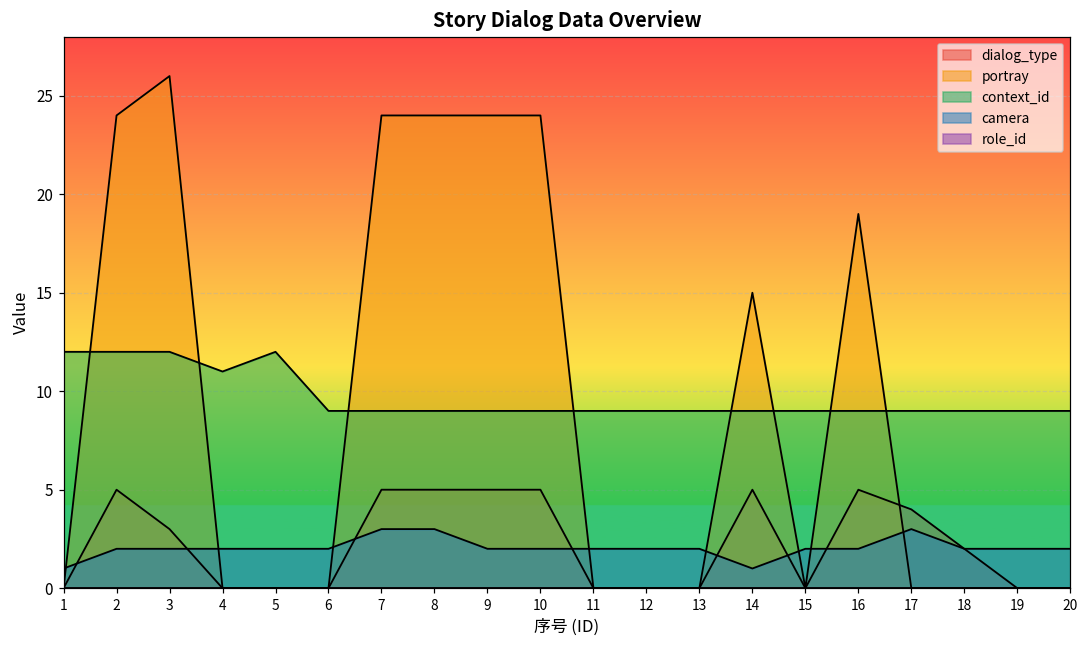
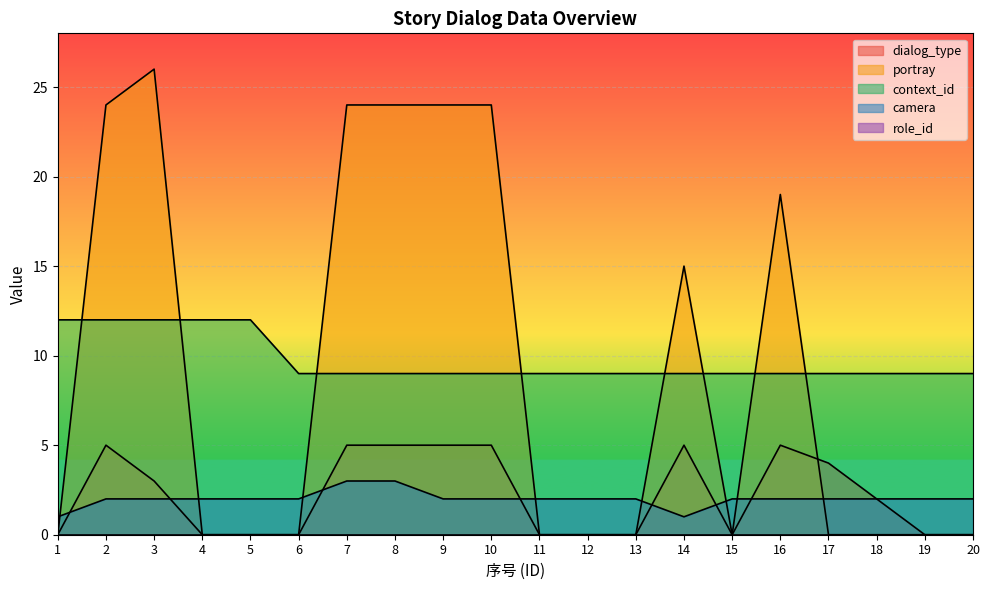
  {
    "dialog_type": {
      "2": 5,
      "3": 3,
      "7": 5,
      "8": 5,
      "9": 5,
      "10": 5,
      "14": 5,
      "16": 5,
      "17": 4
    },
    "portray": {
      "2": 24,
      "3": 26,
      "7": 24,
      "8": 24,
      "9": 24,
      "10": 24,
      "14": 15,
      "16": 19
    },
    "context_id": {
      "1": 12,
      "2": 12,
      "3": 12,
-     "4": 11,
+     "4": 12,
      "5": 12,
      "6": 9,
      "7": 9,
      "8": 9,
      "9": 9,
      "10": 9,
      "11": 9,
      "12": 9,
      "13": 9,
      "14": 9,
      "15": 9,
      "16": 9,
      "17": 9,
      "18": 9,
      "19": 9,
      "20": 9
    },
    "camera": {
      "1": 1,
      "2": 2,
      "3": 2,
      "4": 2,
      "5": 2,
      "6": 2,
      "7": 3,
      "8": 3,
      "9": 2,
      "10": 2,
      "11": 2,
      "12": 2,
      "13": 2,
      "14": 1,
      "15": 2,
      "16": 2,
-     "17": 3,
+     "17": 2,
      "19": 2,
      "20": 2
    },
    "role_id": {
      "2": 0,
      "3": 0,
      "7": 0,
      "8": 0,
      "9": 0,
      "10": 0,
      "14": 0,
      "16": 0
    }
  }
